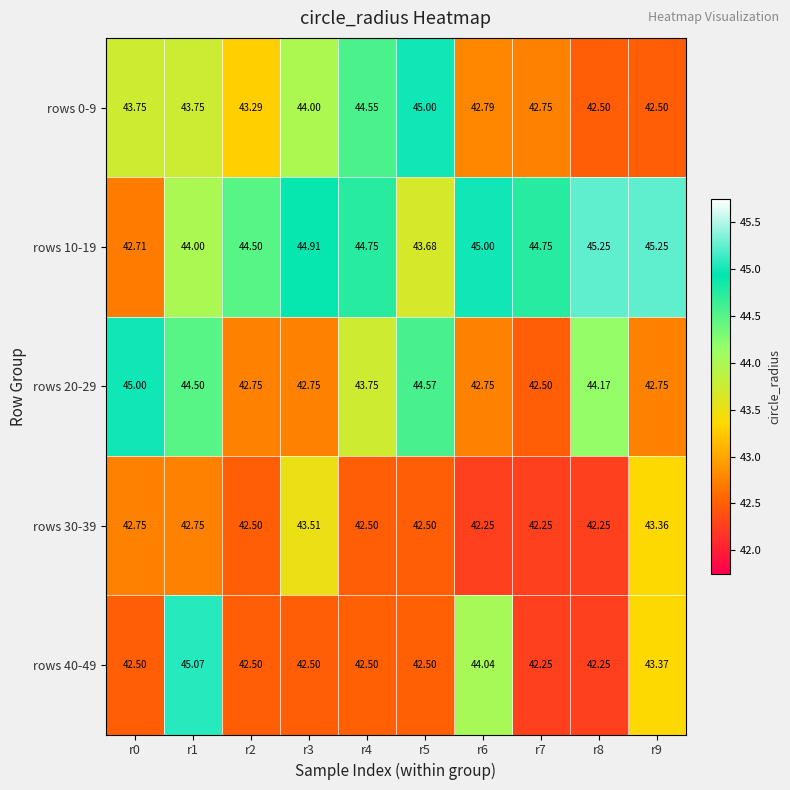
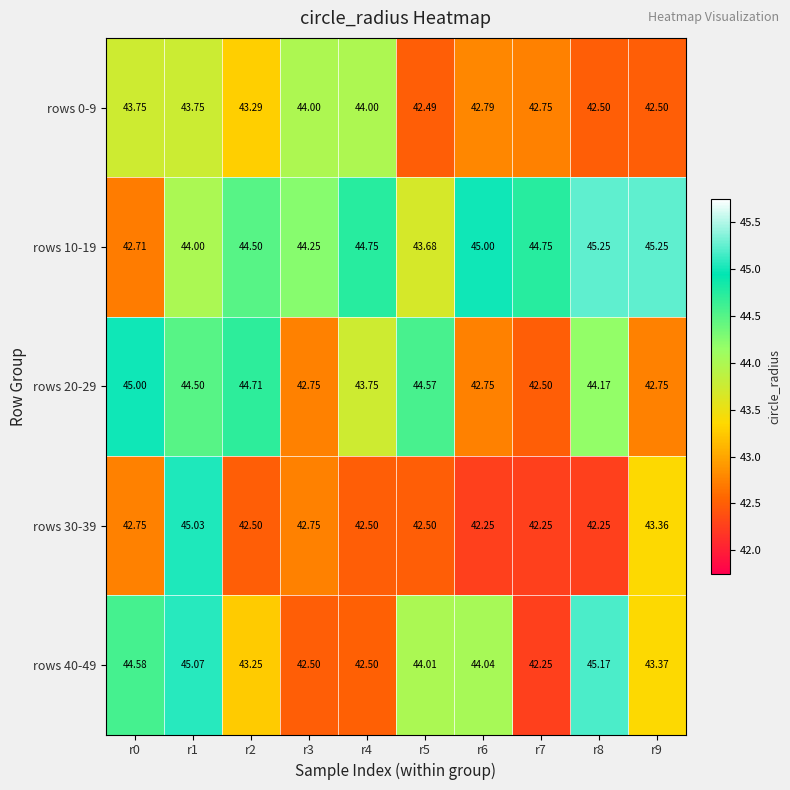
  {
    "rows 0-9": {
      "r0": 43.75,
      "r1": 43.75,
      "r2": 43.29,
      "r3": 44.00,
-     "r4": 44.55,
-     "r5": 45.00,
+     "r4": 44.00,
+     "r5": 42.49,
      "r6": 42.79,
      "r7": 42.75,
      "r8": 42.50,
      "r9": 42.50
    },
    "rows 10-19": {
      "r0": 42.71,
      "r1": 44.00,
      "r2": 44.50,
-     "r3": 44.91,
+     "r3": 44.25,
      "r4": 44.75,
      "r5": 43.68,
      "r6": 45.00,
      "r7": 44.75,
      "r8": 45.25,
      "r9": 45.25
    },
    "rows 20-29": {
      "r0": 45.00,
      "r1": 44.50,
-     "r2": 42.75,
+     "r2": 44.71,
      "r3": 42.75,
      "r4": 43.75,
      "r5": 44.57,
      "r6": 42.75,
      "r7": 42.50,
      "r8": 44.17,
      "r9": 42.75
    },
    "rows 30-39": {
      "r0": 42.75,
-     "r1": 42.75,
+     "r1": 45.03,
      "r2": 42.50,
-     "r3": 43.51,
+     "r3": 42.75,
      "r4": 42.50,
      "r5": 42.50,
      "r6": 42.25,
      "r7": 42.25,
      "r8": 42.25,
      "r9": 43.36
    },
    "rows 40-49": {
-     "r0": 42.50,
+     "r0": 44.58,
      "r1": 45.07,
-     "r2": 42.50,
+     "r2": 43.25,
      "r3": 42.50,
      "r4": 42.50,
-     "r5": 42.50,
+     "r5": 44.01,
      "r6": 44.04,
      "r7": 42.25,
-     "r8": 42.25,
+     "r8": 45.17,
      "r9": 43.37
    }
  }
